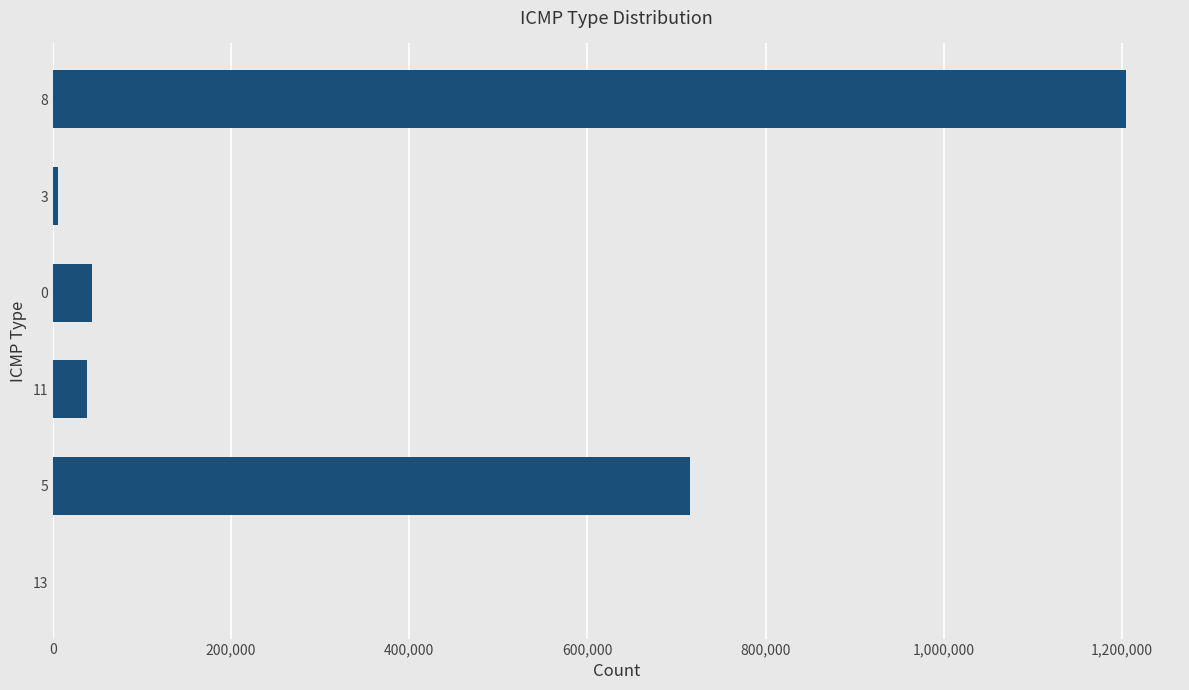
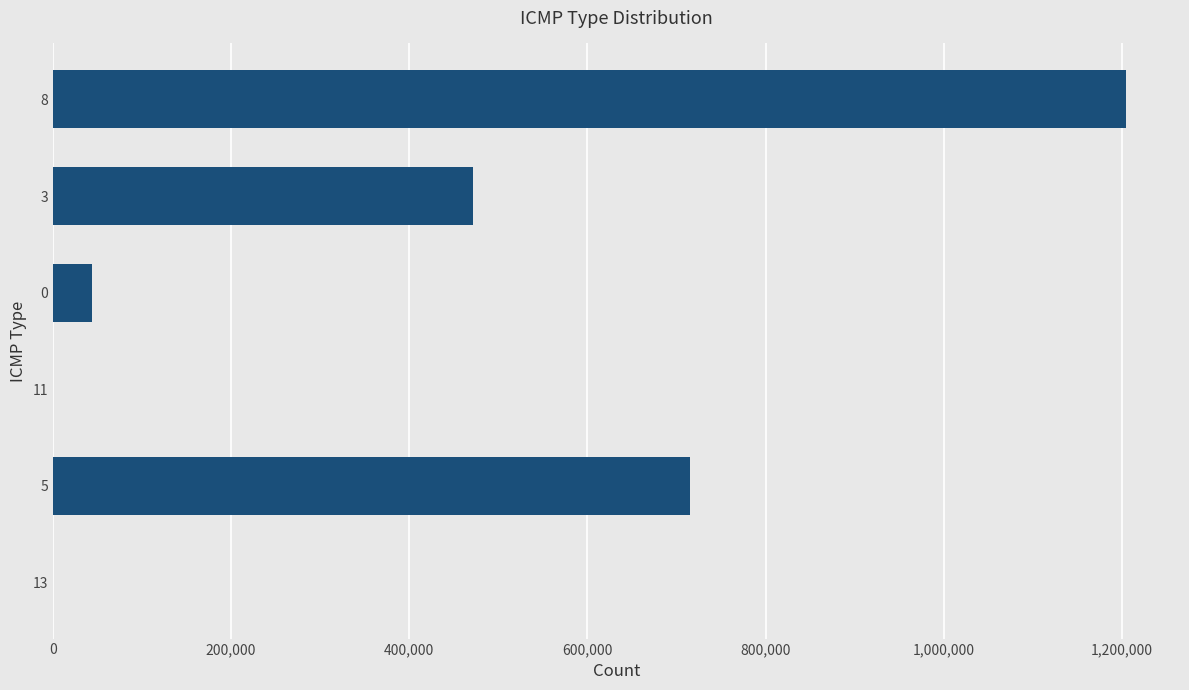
  {
    "8": "1,200,000",
-   "3": "10,000",
+   "3": "470,000",
    "0": "40,000",
-   "11": "40,000",
+   "11": "0",
    "5": "710,000"
  }
